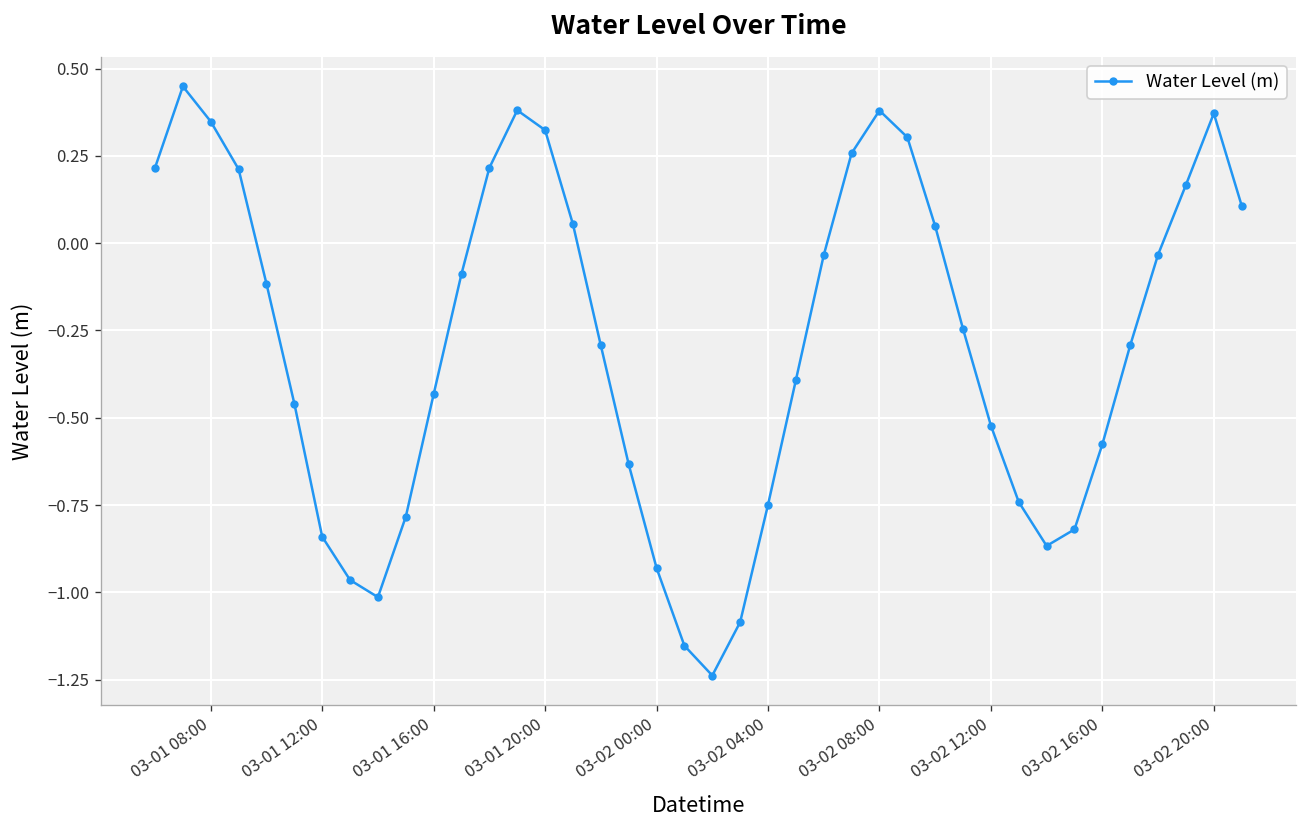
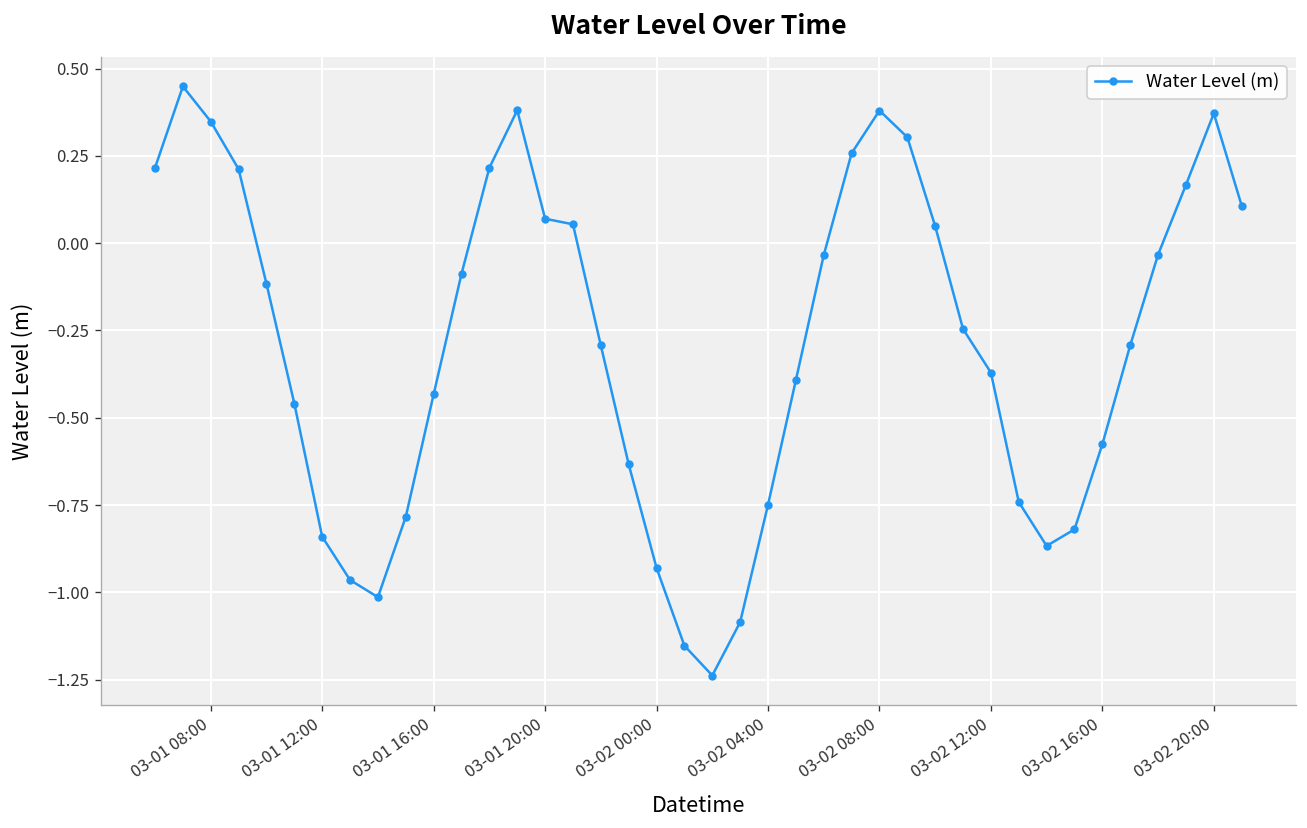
  {
    "03-01 08:00": 0.35,
    "03-01 12:00": -0.84,
    "03-01 16:00": -0.43,
-   "03-01 20:00": 0.32,
+   "03-01 20:00": 0.07,
    "03-02 00:00": -0.93,
    "03-02 04:00": -0.75,
    "03-02 08:00": 0.38,
-   "03-02 12:00": -0.52,
+   "03-02 12:00": -0.37,
    "03-02 16:00": -0.58,
    "03-02 20:00": 0.37
  }
